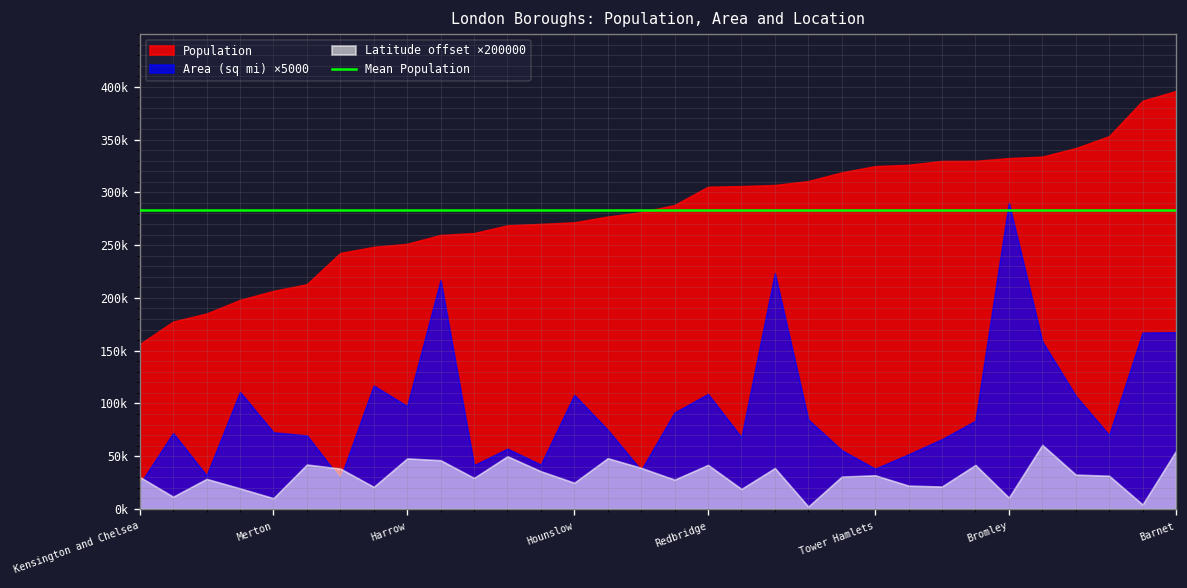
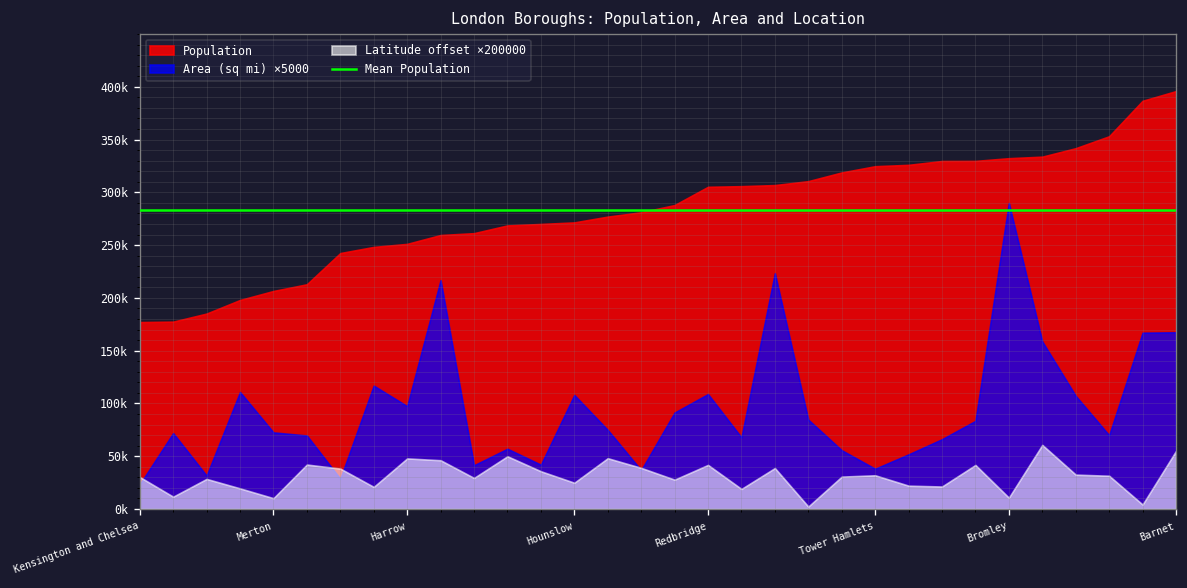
  {
    "Population": {
-     "Kensington and Chelsea": 160000,
+     "Kensington and Chelsea": 180000,
      "Bromley": 330000
    },
    "Area (sq mi) ×5000": {
      "Kensington and Chelsea": 20000,
      "Bromley": 290000
    },
    "Latitude offset ×200000": {
      "Kensington and Chelsea": 30000,
      "Bromley": 10000
    }
  }
